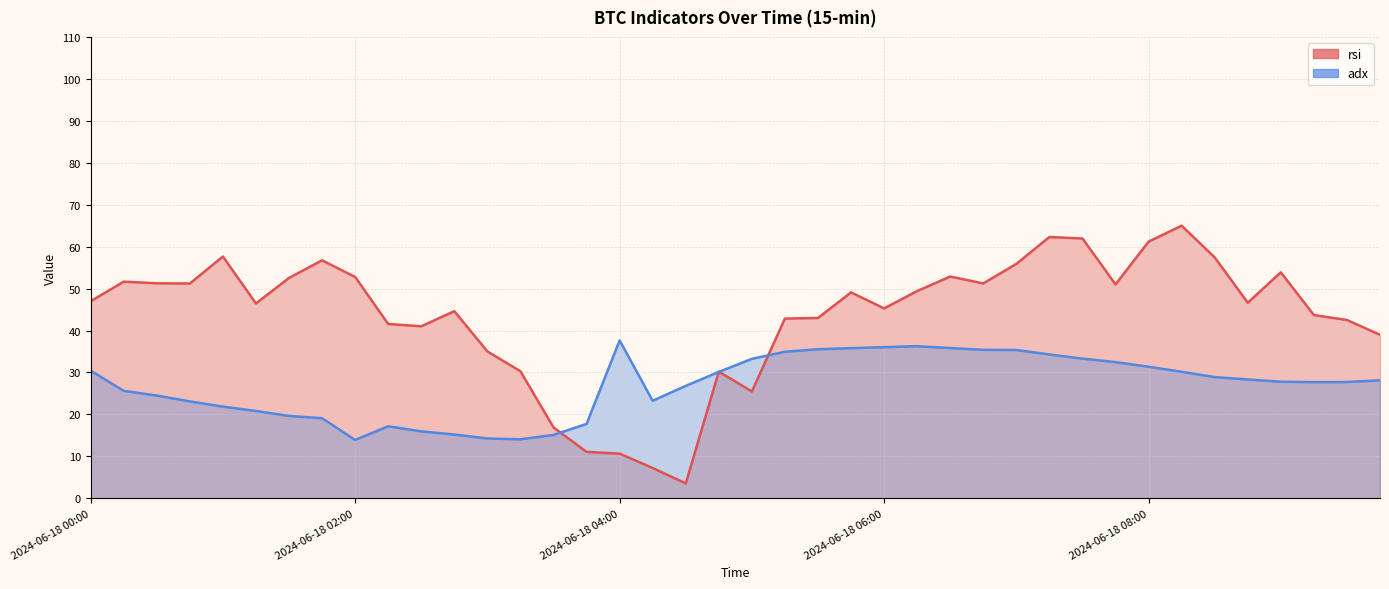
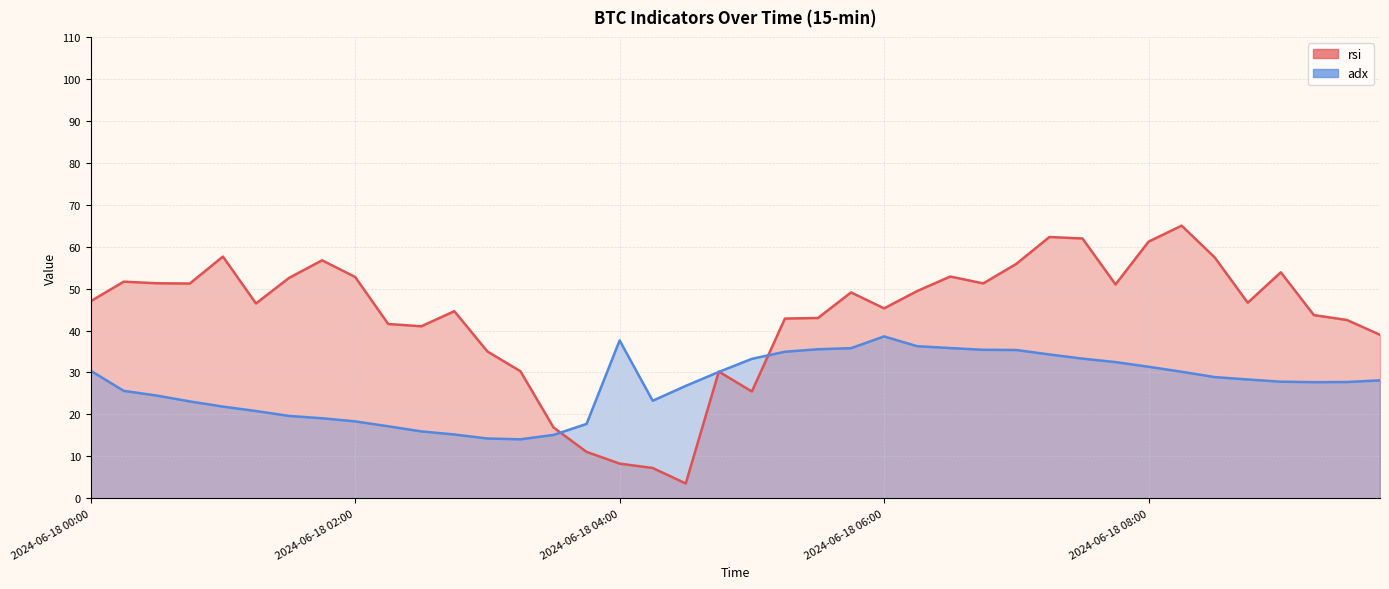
  {
    "rsi": {
      "2024-06-18 00:00": 47,
      "2024-06-18 02:00": 53,
-     "2024-06-18 04:00": 11,
+     "2024-06-18 04:00": 8,
      "2024-06-18 06:00": 45,
      "2024-06-18 08:00": 61
    },
    "adx": {
      "2024-06-18 00:00": 30,
-     "2024-06-18 02:00": 14,
+     "2024-06-18 02:00": 18,
      "2024-06-18 04:00": 38,
-     "2024-06-18 06:00": 36,
+     "2024-06-18 06:00": 39,
      "2024-06-18 08:00": 31
    }
  }
